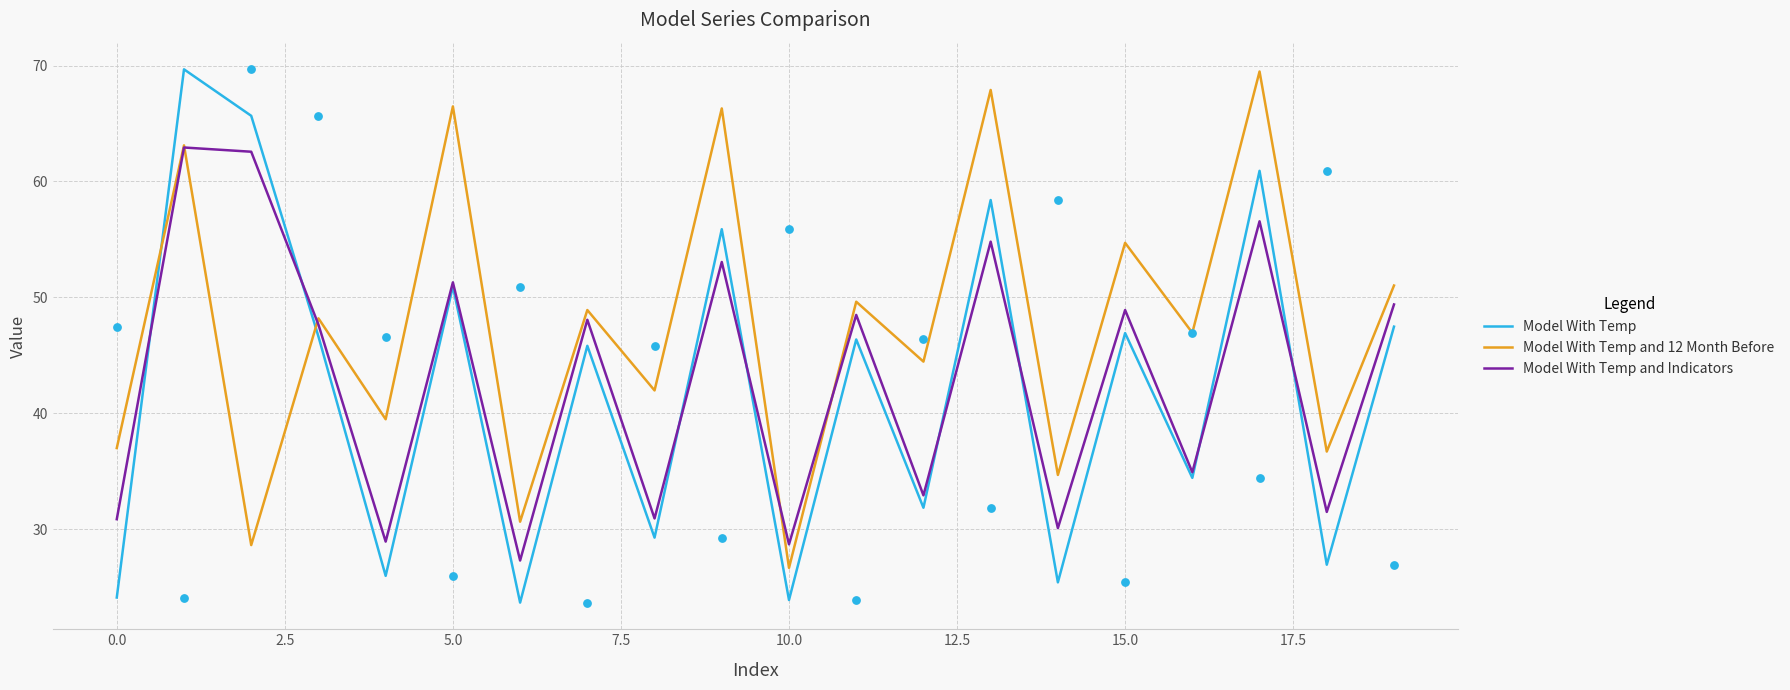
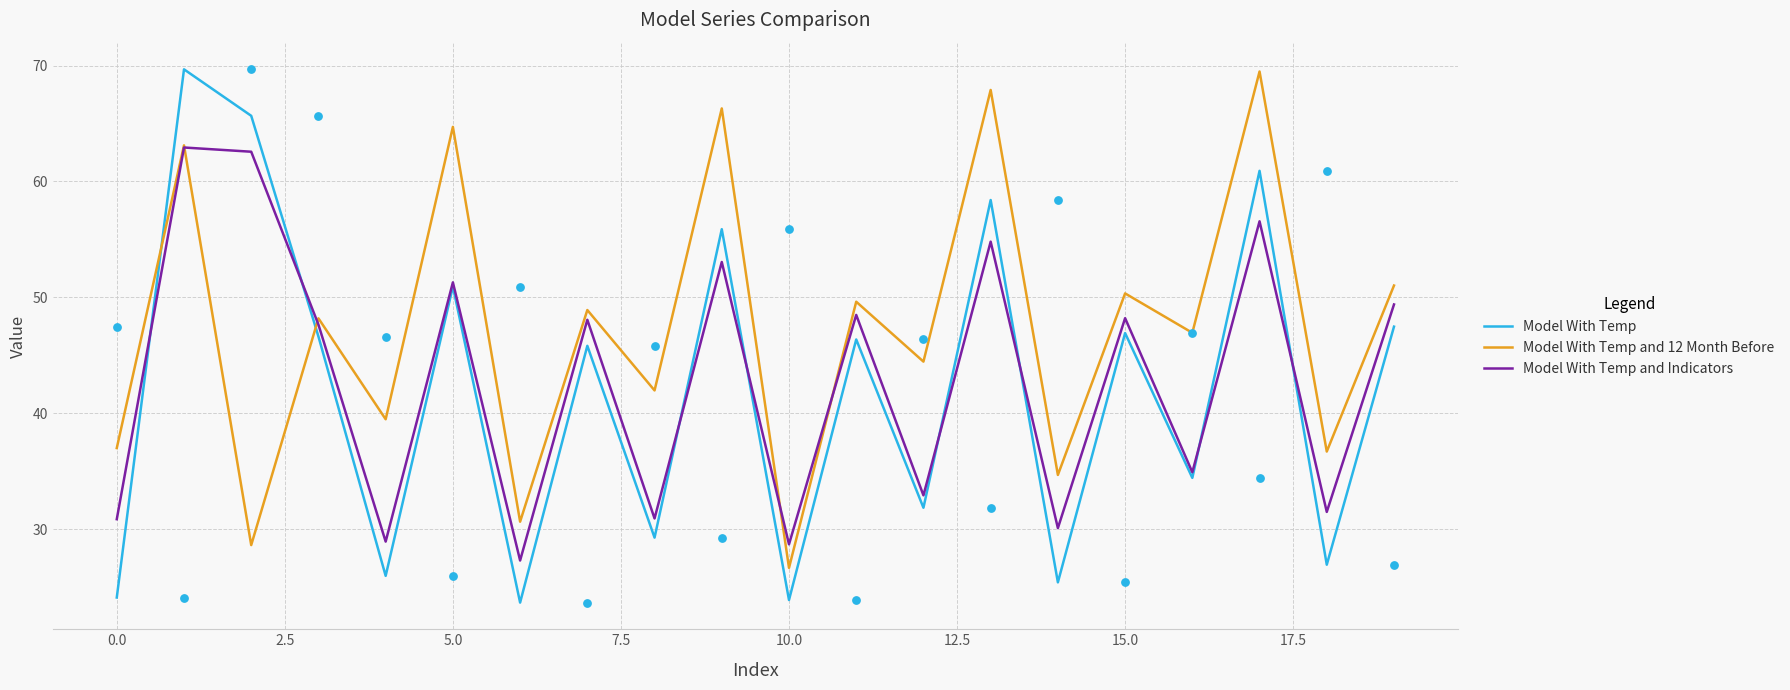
  {
    "Model With Temp and 12 Month Before": {
      "0.0": 37.0,
-     "5.0": 66.5,
+     "5.0": 64.7,
      "10.0": 26.7,
-     "15.0": 54.7
+     "15.0": 50.3
    },
    "Model With Temp and Indicators": {
      "0.0": 30.9,
      "5.0": 51.3,
      "10.0": 28.7,
-     "15.0": 48.9
+     "15.0": 48.2
    }
  }
